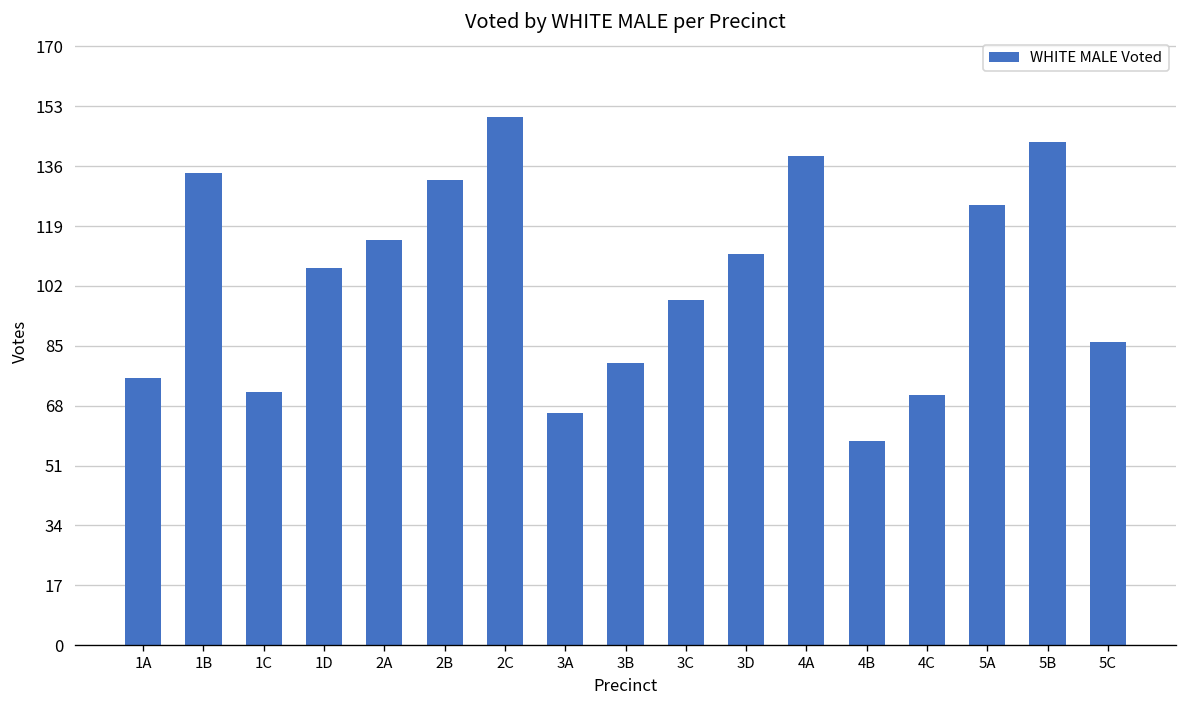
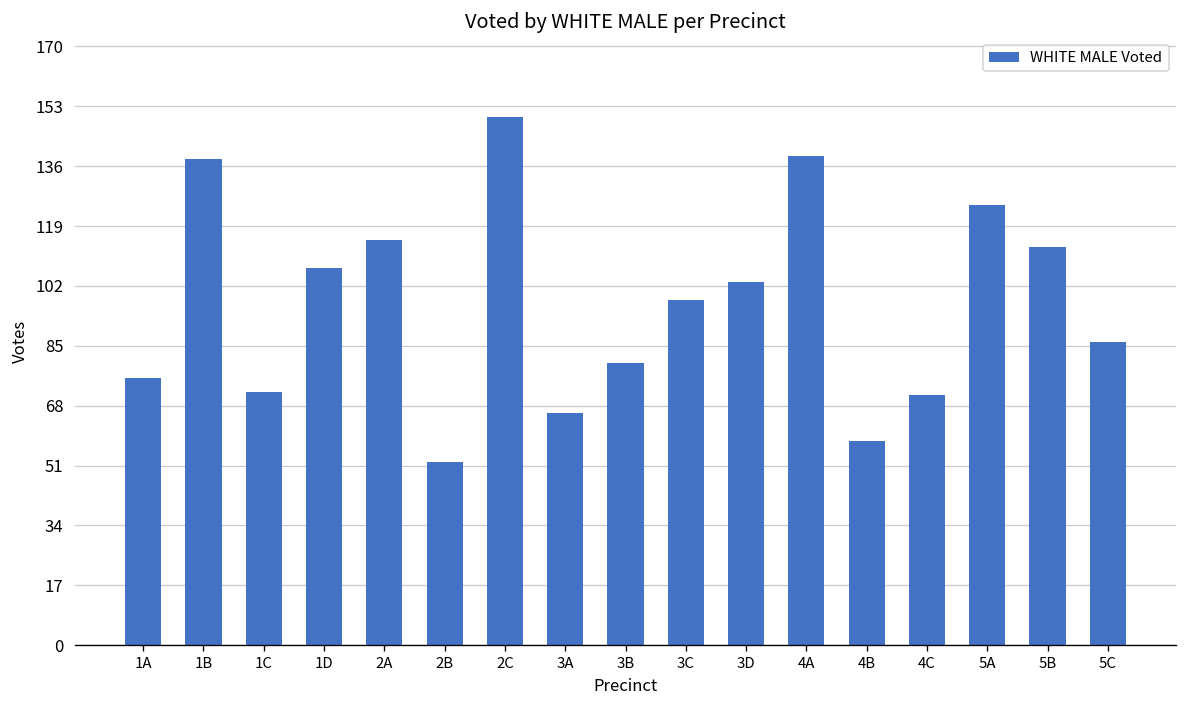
  {
    "1A": 76,
-   "1B": 134,
+   "1B": 138,
    "1C": 72,
    "1D": 107,
    "2A": 115,
-   "2B": 132,
+   "2B": 52,
    "2C": 150,
    "3A": 66,
    "3B": 80,
    "3C": 98,
-   "3D": 111,
+   "3D": 103,
    "4A": 139,
    "4B": 58,
    "4C": 71,
    "5A": 125,
-   "5B": 143,
+   "5B": 113,
    "5C": 86
  }
